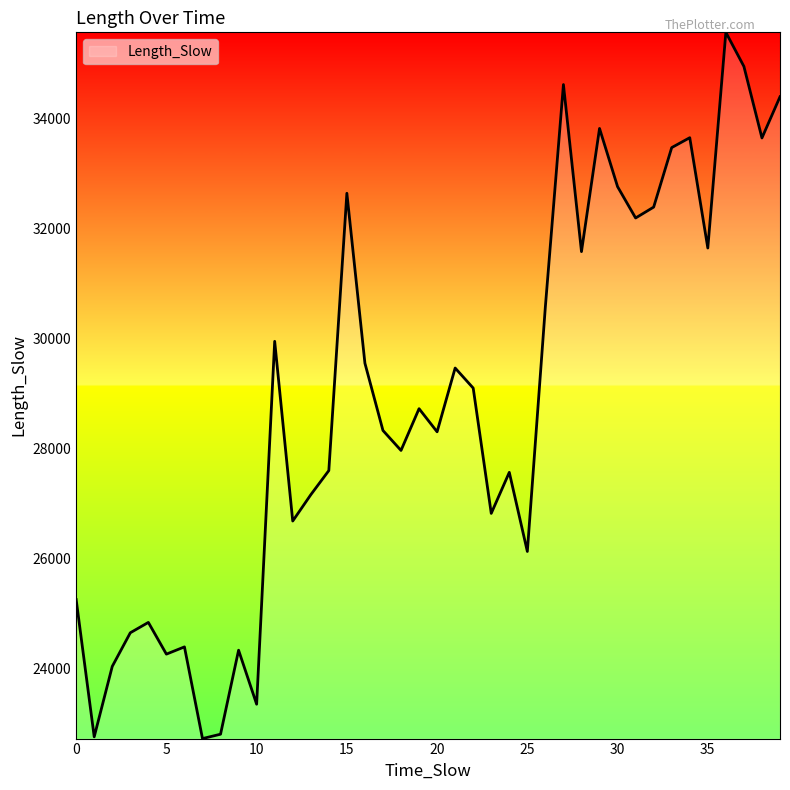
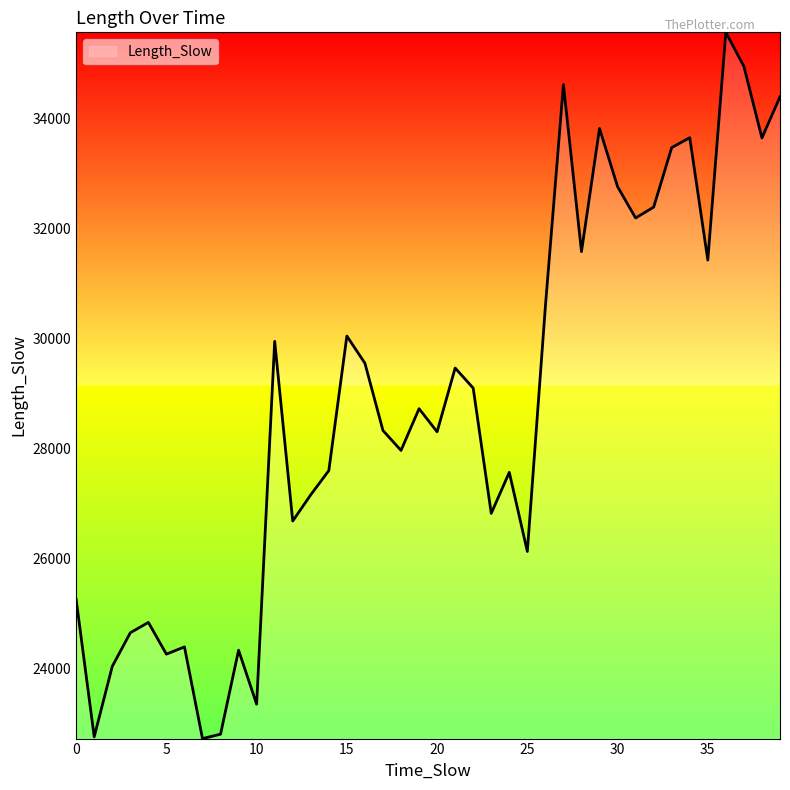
  {
    "0": 25200,
    "5": 24300,
    "10": 23300,
-   "15": 32600,
+   "15": 30000,
    "20": 28300,
    "25": 26100,
    "30": 32800,
-   "35": 31600
+   "35": 31400
  }
